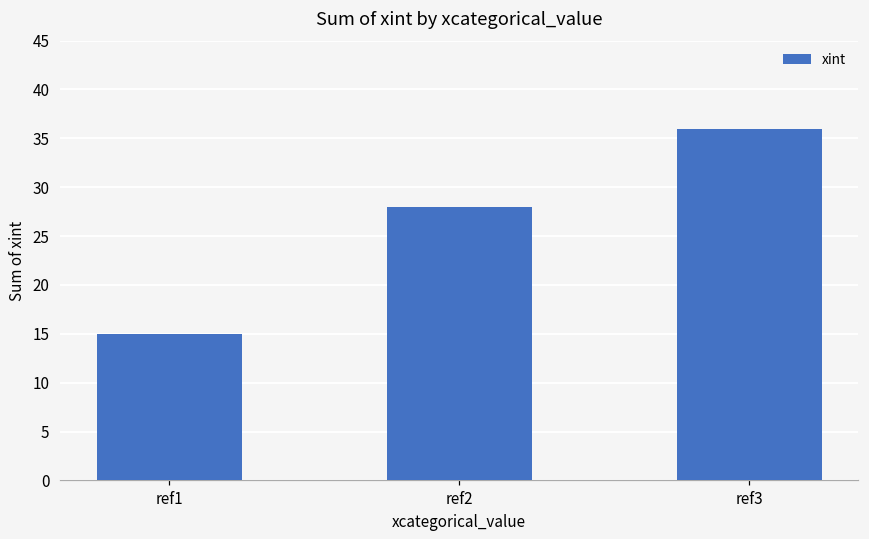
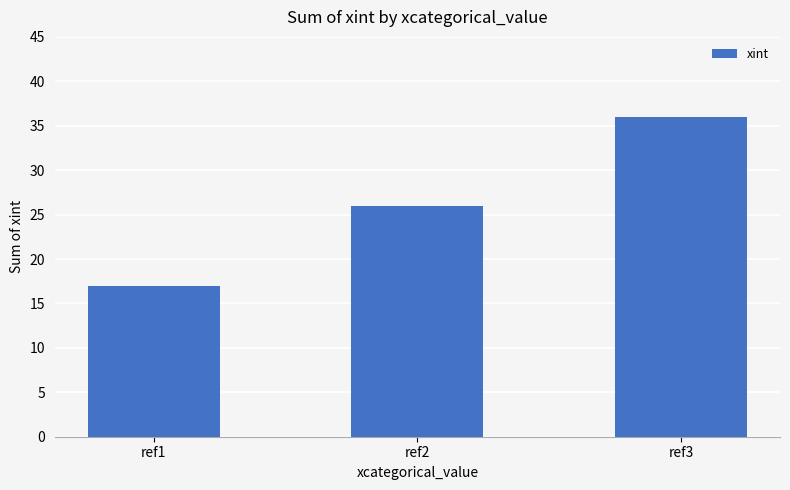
  {
-   "ref1": 15,
-   "ref2": 28,
+   "ref1": 17,
+   "ref2": 26,
    "ref3": 36
  }
